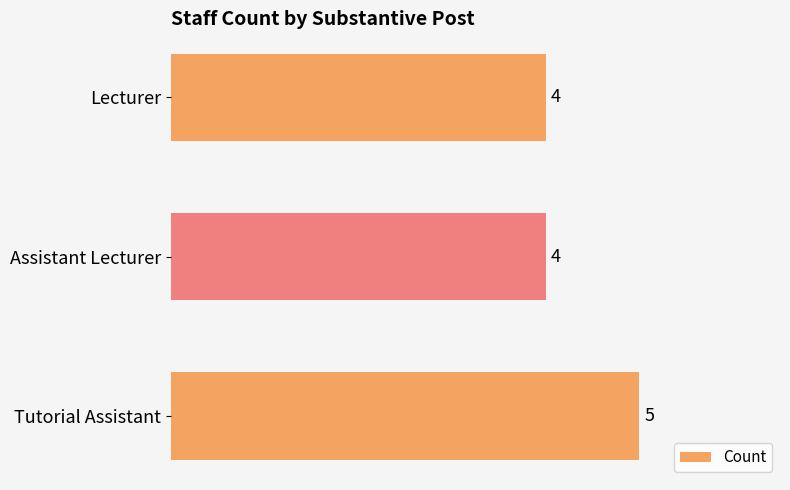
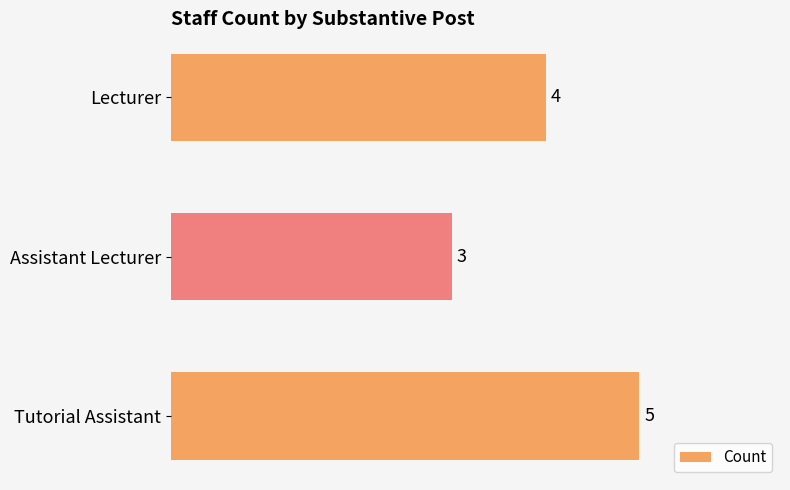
  {
    "Lecturer": 4,
-   "Assistant Lecturer": 4,
+   "Assistant Lecturer": 3,
    "Tutorial Assistant": 5
  }
